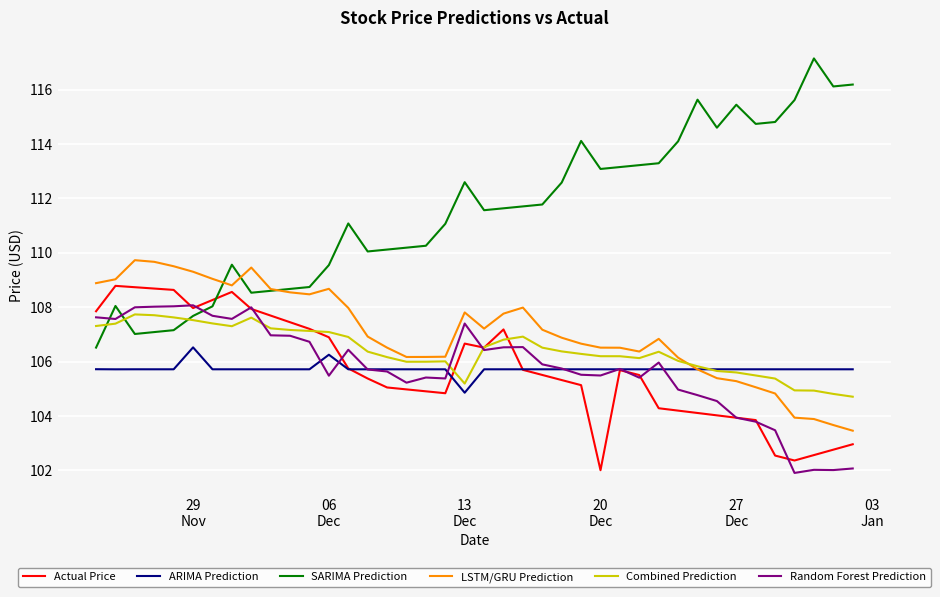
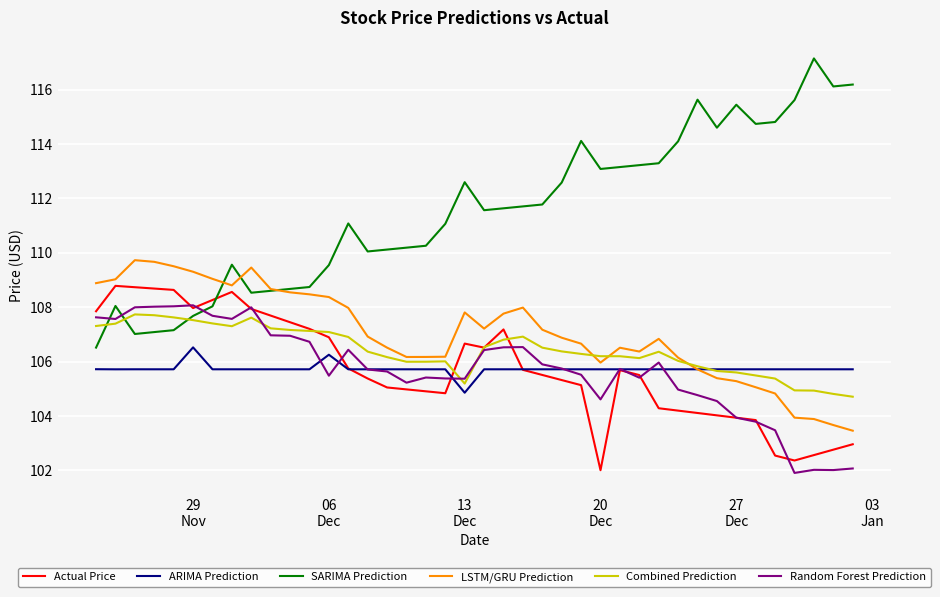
  {
    "Actual Price": {
      "29 Nov": 108.0,
      "06 Dec": 106.9,
      "13 Dec": 106.7,
      "20 Dec": 102.0
    },
    "ARIMA Prediction": {
      "29 Nov": 106.5,
      "06 Dec": 106.3,
      "13 Dec": 104.9,
      "20 Dec": 105.7,
      "27 Dec": 105.7
    },
    "SARIMA Prediction": {
      "29 Nov": 107.7,
      "06 Dec": 109.5,
      "13 Dec": 112.6,
      "20 Dec": 113.1,
      "27 Dec": 115.4
    },
    "LSTM/GRU Prediction": {
      "29 Nov": 109.3,
-     "06 Dec": 108.7,
+     "06 Dec": 108.4,
      "13 Dec": 107.8,
-     "20 Dec": 106.5,
+     "20 Dec": 106.0,
      "27 Dec": 105.3
    },
    "Combined Prediction": {
      "29 Nov": 107.5,
      "06 Dec": 107.1,
      "13 Dec": 105.2,
      "20 Dec": 106.2,
      "27 Dec": 105.6
    },
    "Random Forest Prediction": {
      "29 Nov": 108.1,
      "06 Dec": 105.5,
-     "13 Dec": 107.4,
-     "20 Dec": 105.5
+     "13 Dec": 105.4,
+     "20 Dec": 104.6
    }
  }
